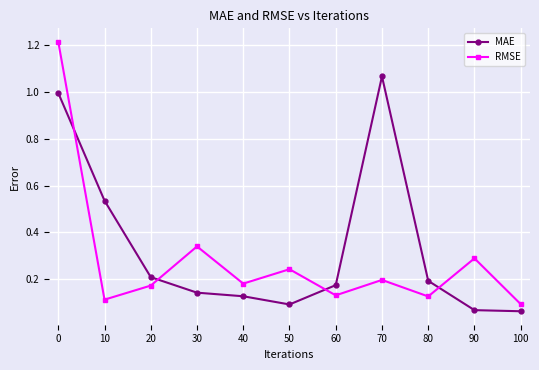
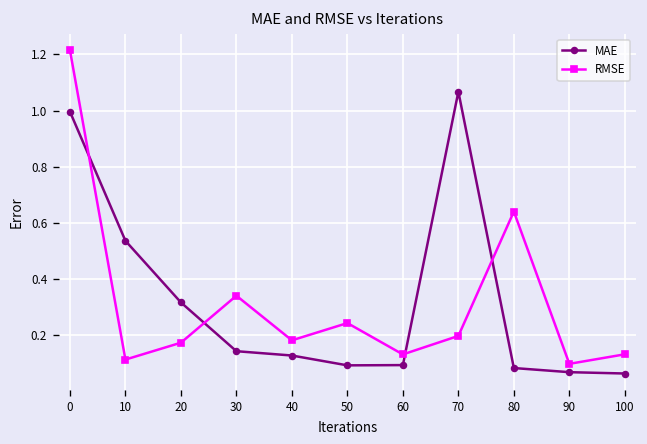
  {
    "MAE": {
      "0": 1.00,
      "10": 0.54,
-     "20": 0.21,
+     "20": 0.32,
      "30": 0.14,
      "40": 0.13,
      "50": 0.09,
-     "60": 0.17,
+     "60": 0.09,
      "70": 1.07,
-     "80": 0.19,
+     "80": 0.08,
      "90": 0.07,
      "100": 0.06
    },
    "RMSE": {
      "0": 1.22,
      "10": 0.11,
      "20": 0.17,
      "30": 0.34,
      "40": 0.18,
      "50": 0.24,
      "60": 0.13,
      "70": 0.20,
-     "80": 0.13,
-     "90": 0.29,
-     "100": 0.09
+     "80": 0.64,
+     "90": 0.10,
+     "100": 0.13
    }
  }
